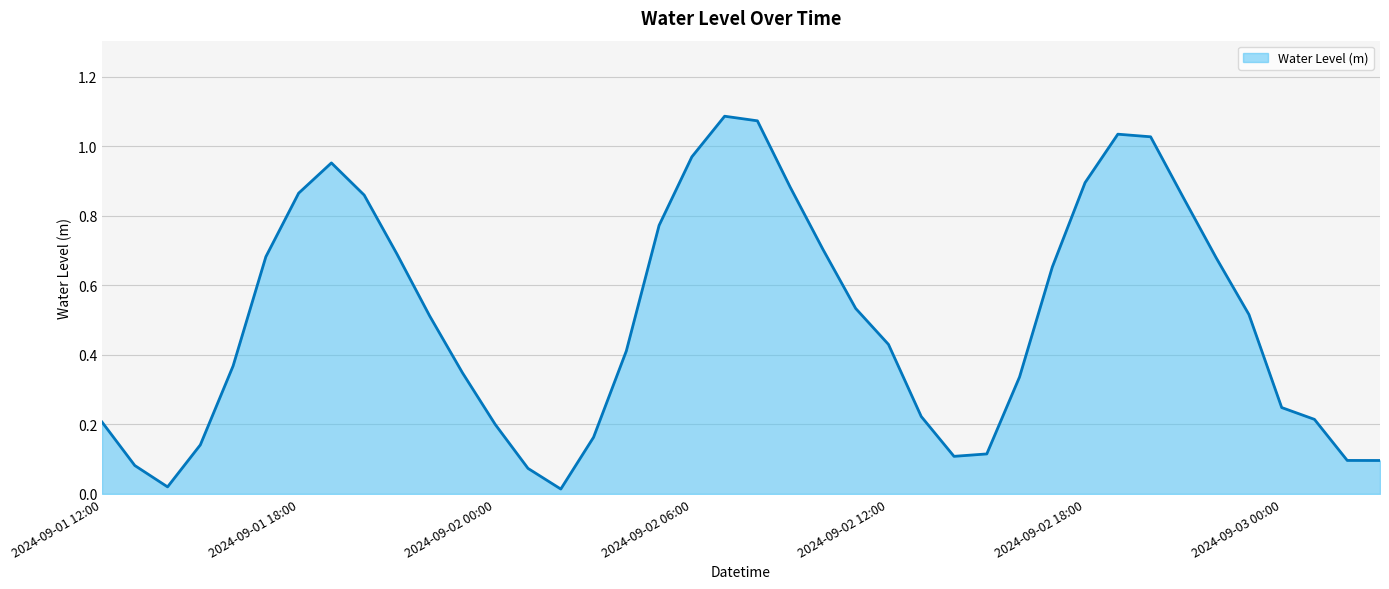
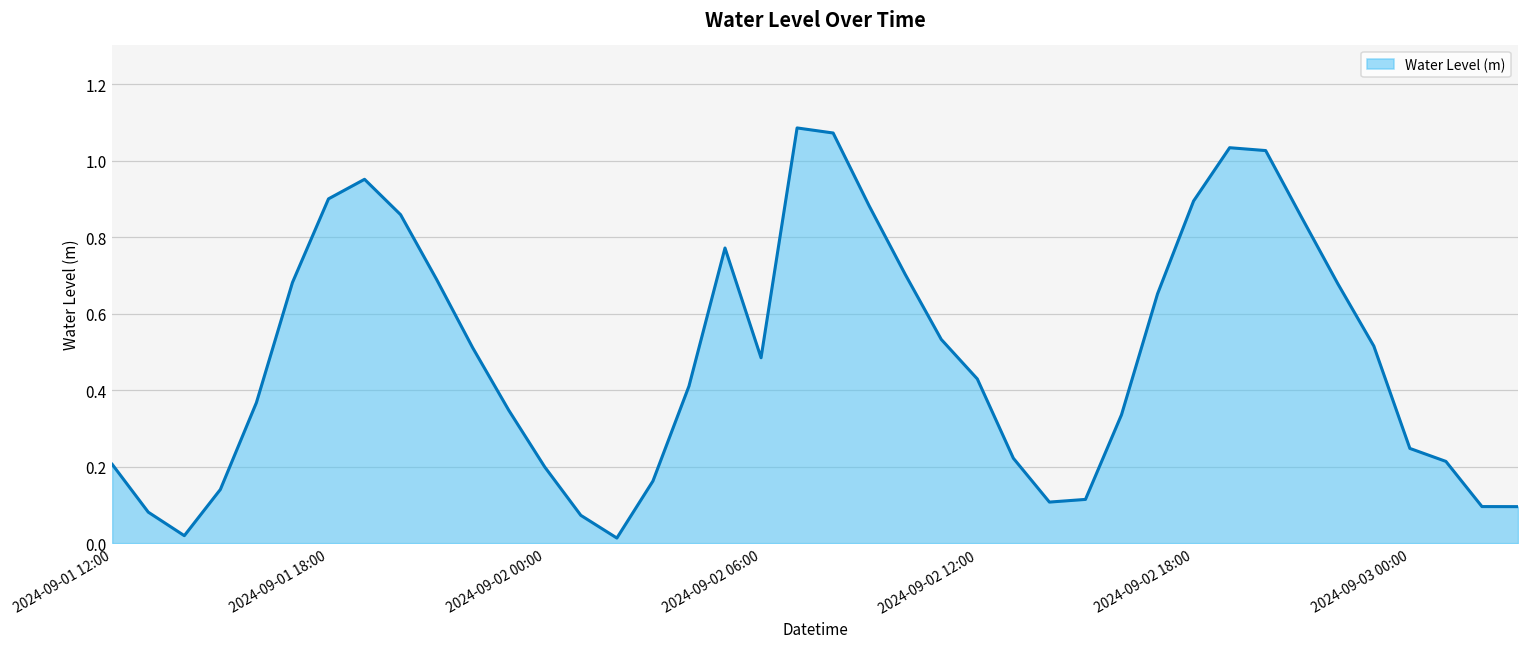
  {
    "2024-09-01 12:00": 0.21,
-   "2024-09-01 18:00": 0.86,
+   "2024-09-01 18:00": 0.90,
    "2024-09-02 00:00": 0.20,
-   "2024-09-02 06:00": 0.97,
+   "2024-09-02 06:00": 0.49,
    "2024-09-02 12:00": 0.43,
    "2024-09-02 18:00": 0.89,
    "2024-09-03 00:00": 0.25
  }
